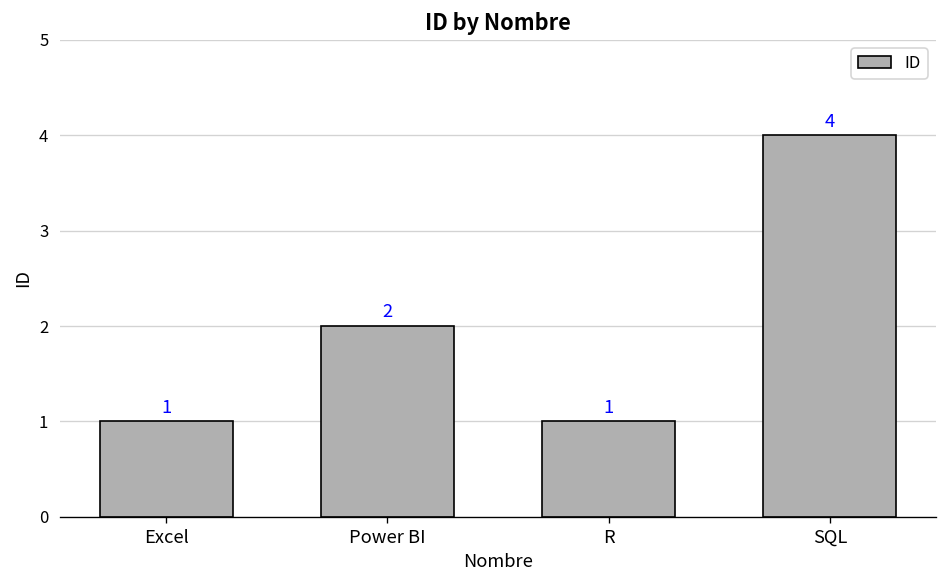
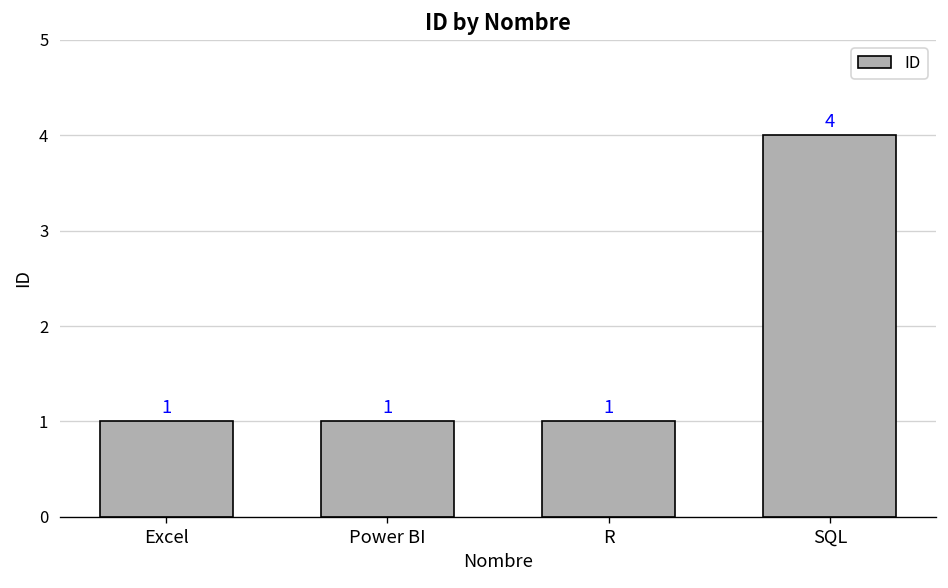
  {
    "Excel": 1,
-   "Power BI": 2,
+   "Power BI": 1,
    "R": 1,
    "SQL": 4
  }
